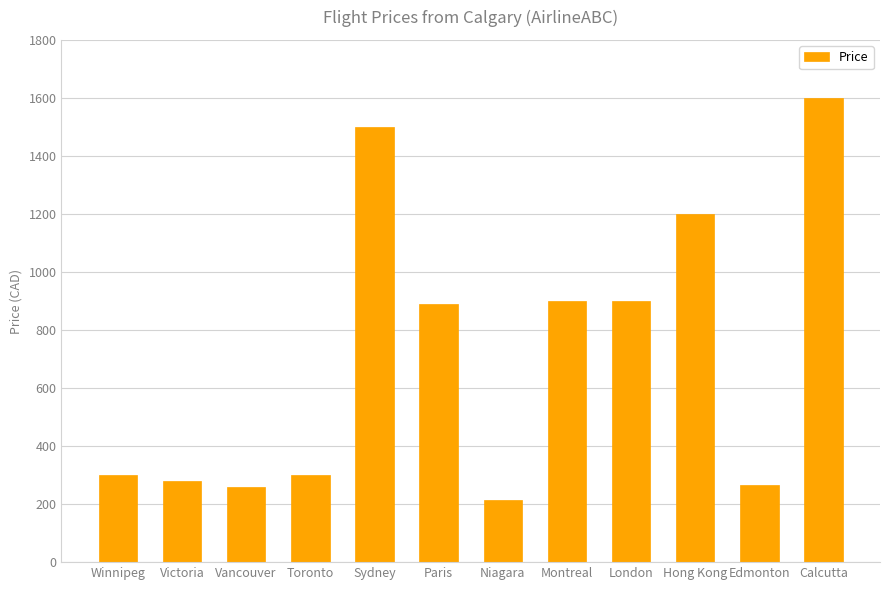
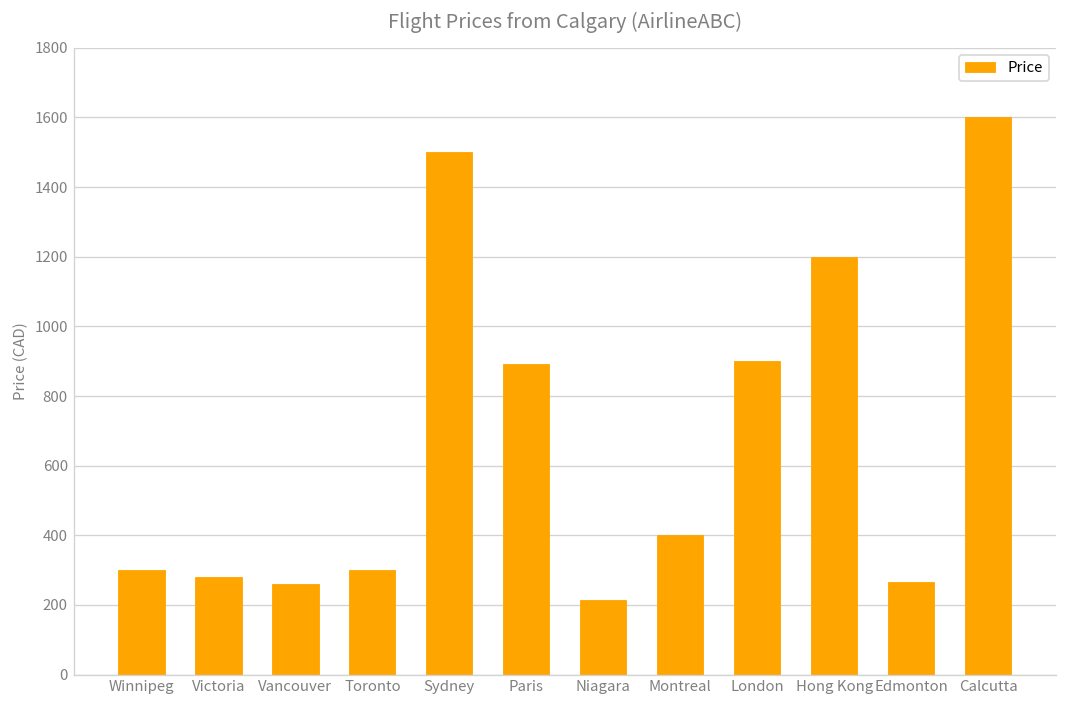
  {
    "Winnipeg": 300,
    "Victoria": 280,
    "Vancouver": 260,
    "Toronto": 300,
    "Sydney": 1500,
    "Paris": 890,
    "Niagara": 210,
-   "Montreal": 900,
+   "Montreal": 400,
    "London": 900,
    "Hong Kong": 1200,
    "Edmonton": 270,
    "Calcutta": 1600
  }
